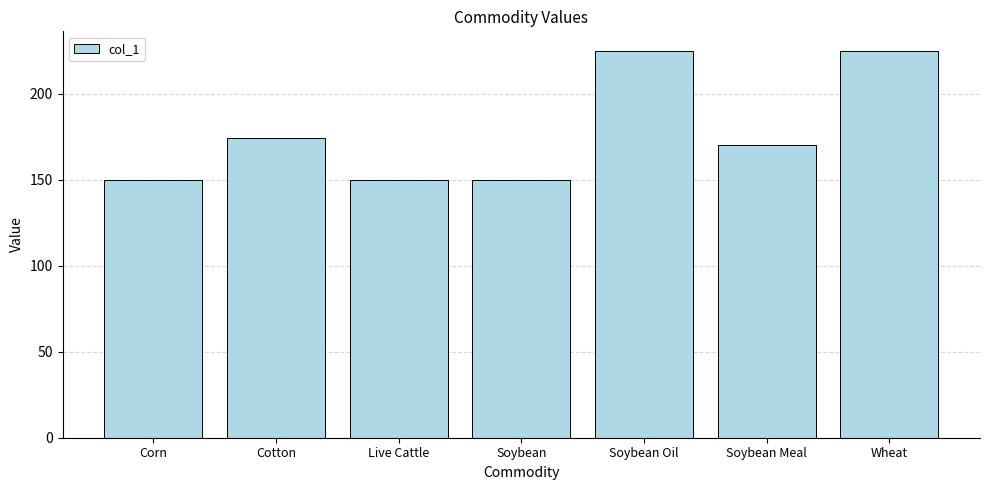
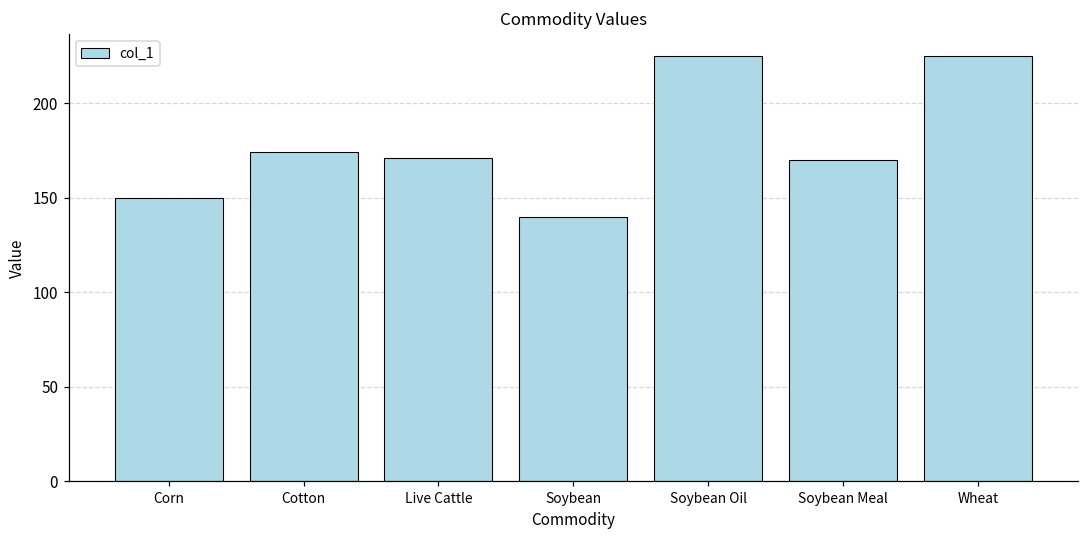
  {
    "Corn": 150,
    "Cotton": 174,
-   "Live Cattle": 150,
-   "Soybean": 150,
+   "Live Cattle": 171,
+   "Soybean": 140,
    "Soybean Oil": 225,
    "Soybean Meal": 170,
    "Wheat": 225
  }
